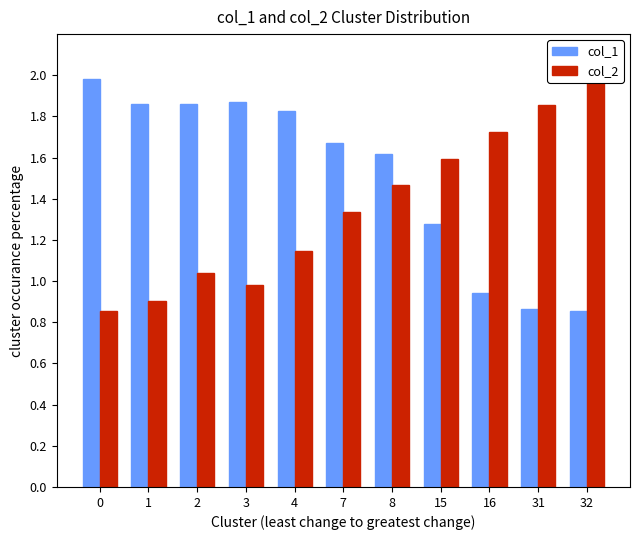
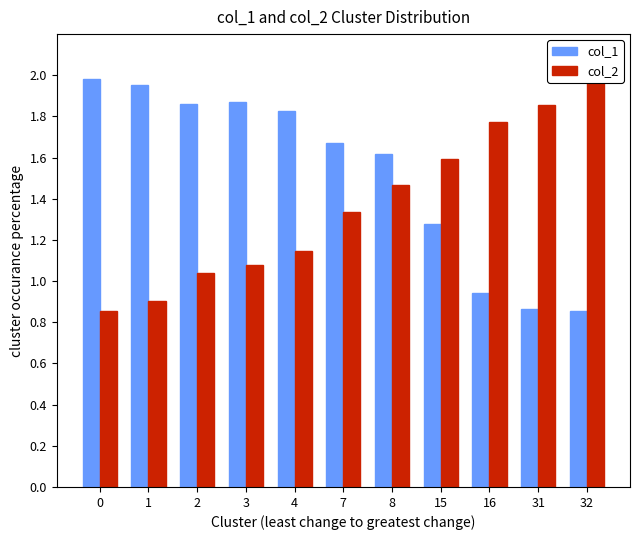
  {
    "col_1": {
      "0": 1.98,
-     "1": 1.86,
+     "1": 1.95,
      "2": 1.86,
      "3": 1.87,
      "4": 1.83,
      "7": 1.67,
      "8": 1.62,
      "15": 1.28,
      "16": 0.94,
      "31": 0.86,
      "32": 0.85
    },
    "col_2": {
      "0": 0.85,
      "1": 0.90,
      "2": 1.04,
-     "3": 0.98,
+     "3": 1.08,
      "4": 1.15,
      "7": 1.34,
      "8": 1.47,
      "15": 1.60,
-     "16": 1.72,
+     "16": 1.77,
      "31": 1.85
    }
  }
